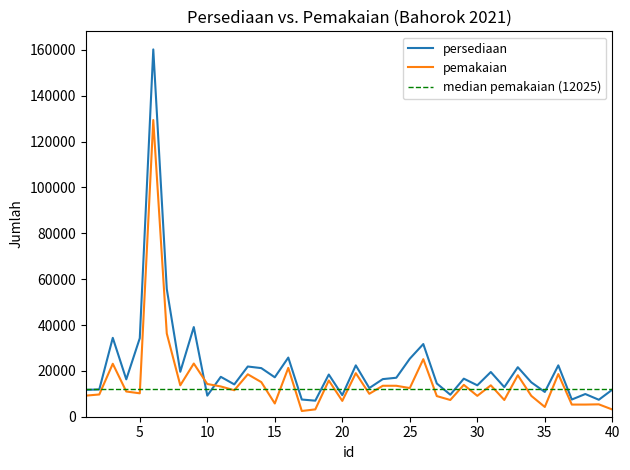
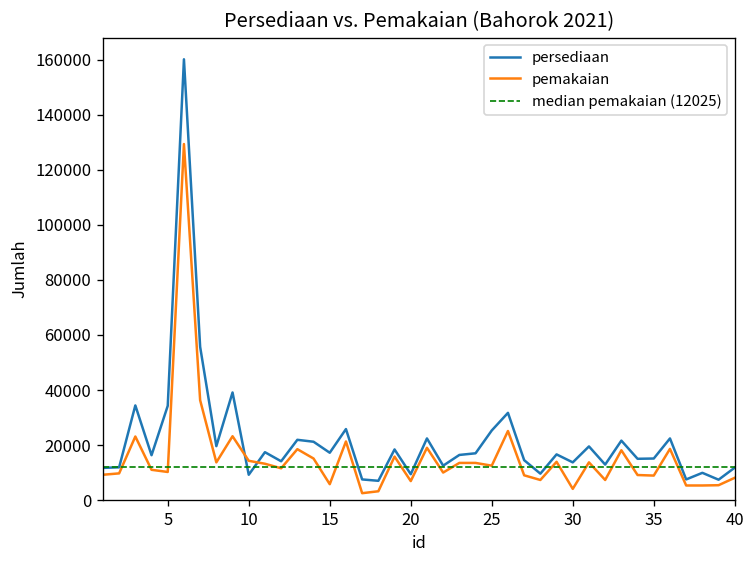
  {
    "persediaan": {
      "5": 34000,
      "10": 9000,
      "15": 17000,
      "20": 9000,
      "25": 25000,
      "30": 14000,
-     "35": 11000,
+     "35": 15000,
      "40": 12000
    },
    "pemakaian": {
      "5": 10000,
      "10": 14000,
      "15": 6000,
      "20": 7000,
      "25": 13000,
-     "30": 9000,
-     "35": 4000,
-     "40": 3000
+     "30": 4000,
+     "35": 9000,
+     "40": 8000
    }
  }
